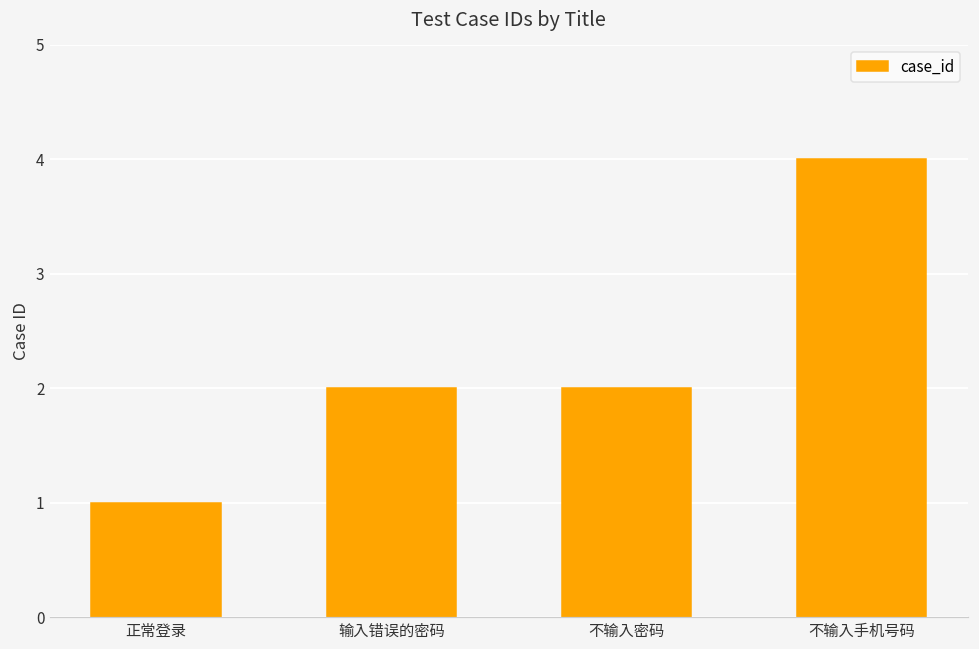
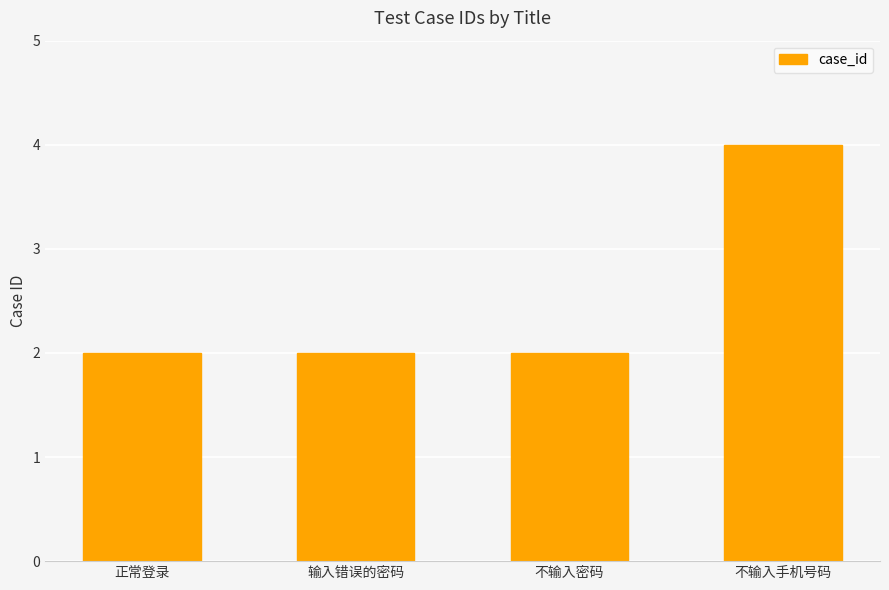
  {
-   "正常登录": 1,
+   "正常登录": 2,
    "输入错误的密码": 2,
    "不输入密码": 2,
    "不输入手机号码": 4
  }
